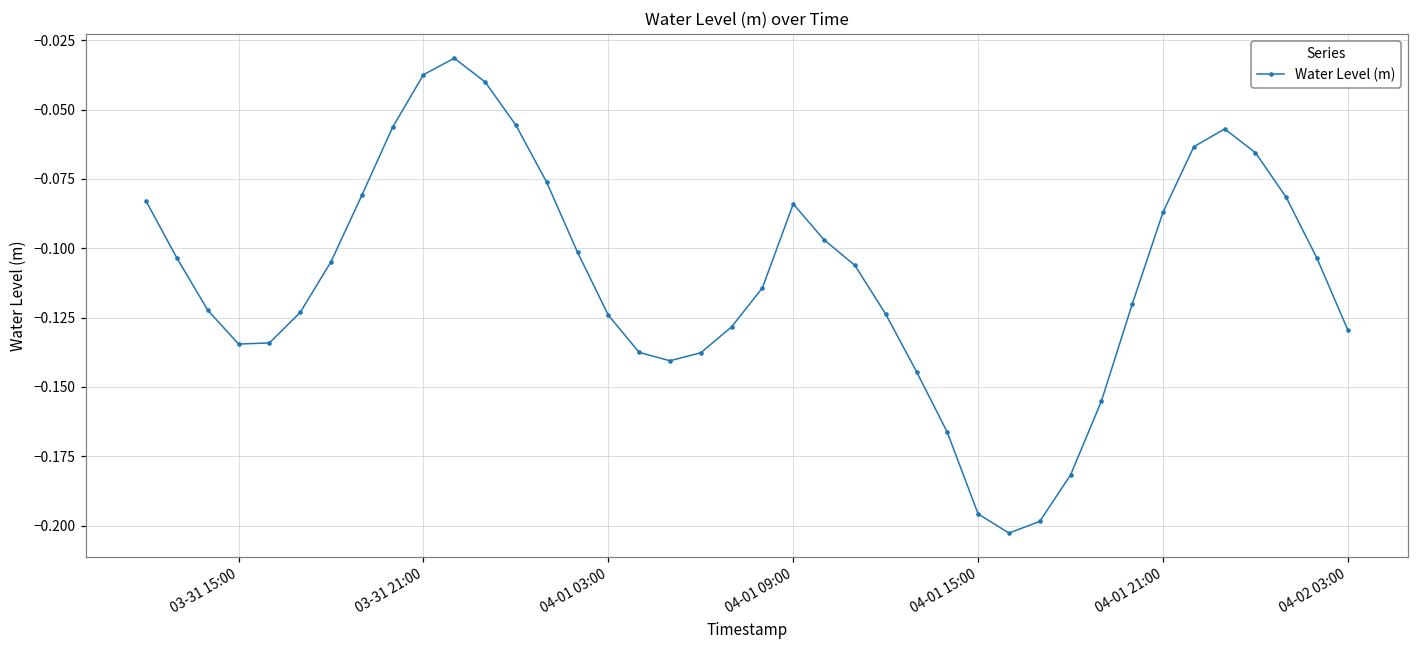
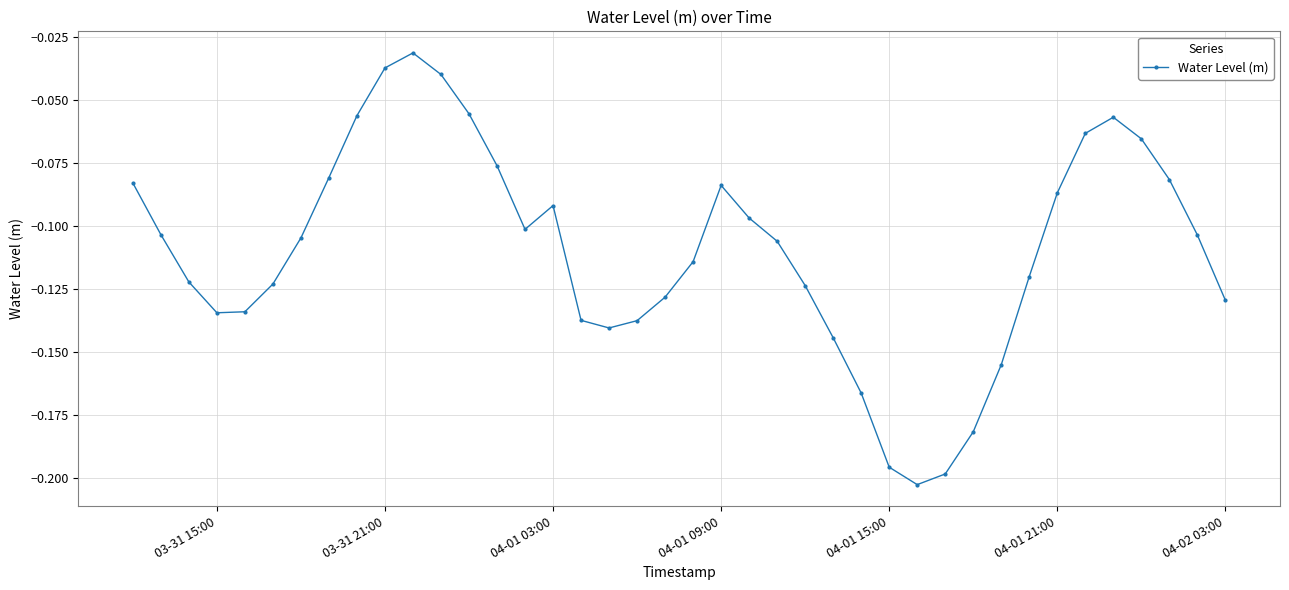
  {
    "03-31 15:00": -0.135,
    "03-31 21:00": -0.037,
-   "04-01 03:00": -0.124,
+   "04-01 03:00": -0.092,
    "04-01 09:00": -0.084,
    "04-01 15:00": -0.196,
    "04-01 21:00": -0.087,
    "04-02 03:00": -0.130
  }
